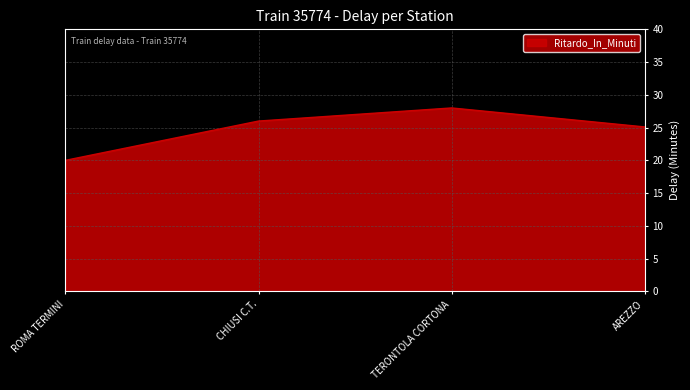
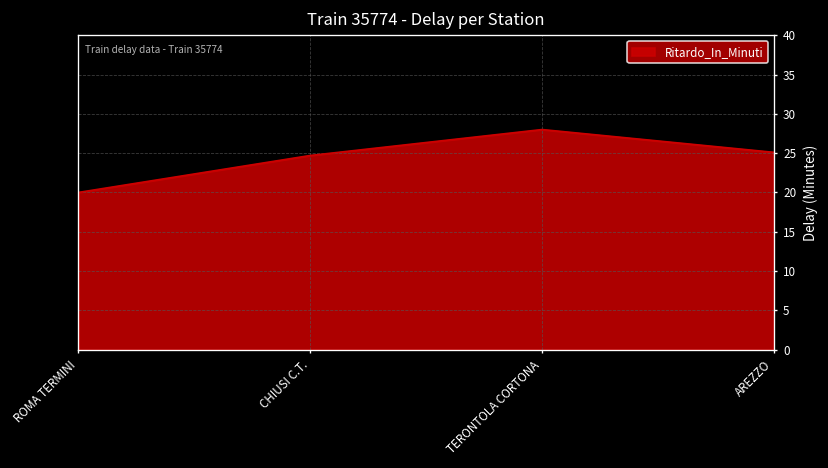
  {
    "ROMA TERMINI": 20,
-   "CHIUSI C.T.": 26,
+   "CHIUSI C.T.": 25,
    "TERONTOLA CORTONA": 28,
    "AREZZO": 25
  }
